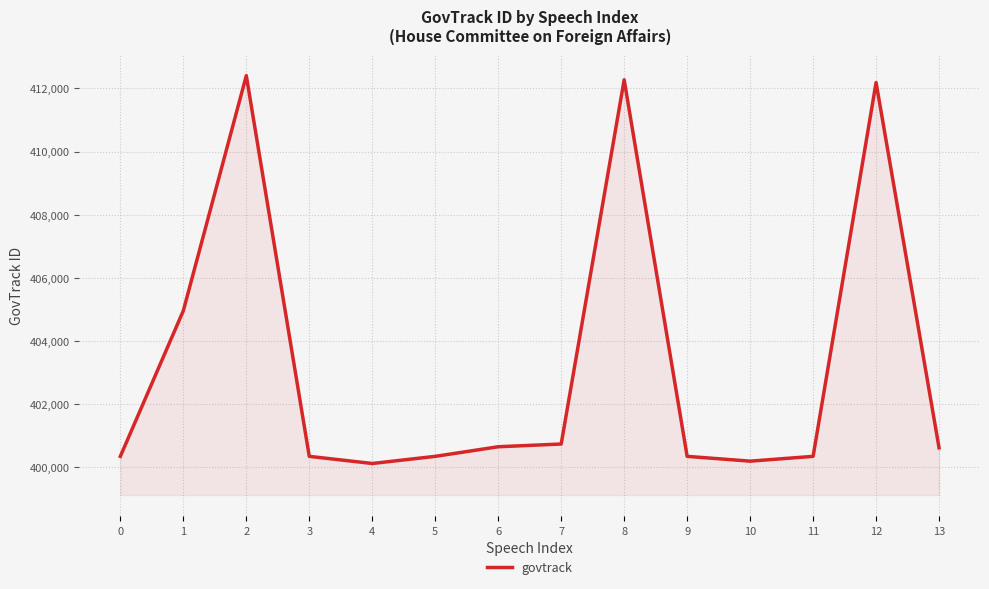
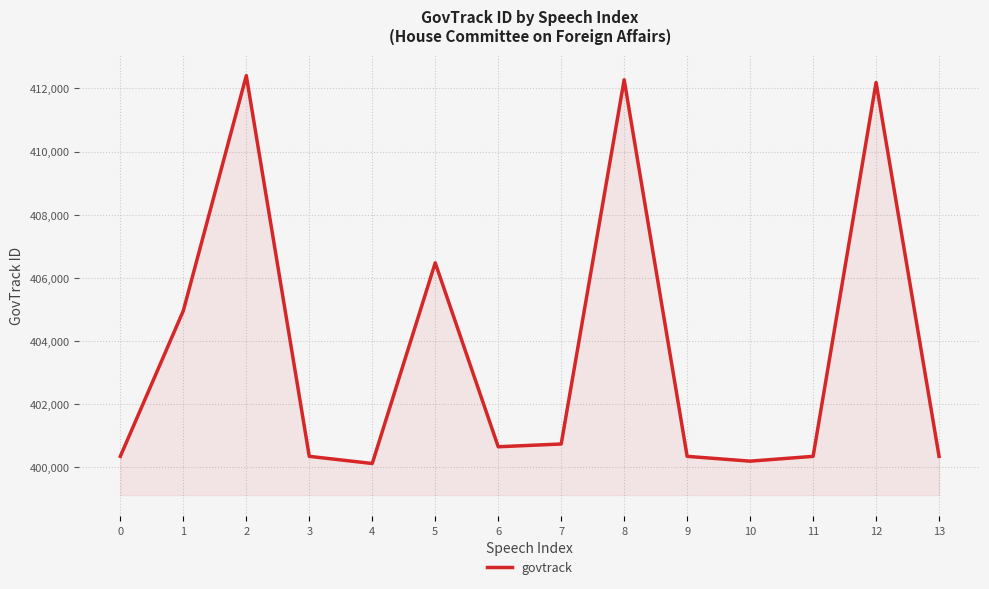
  {
    "0": "400,300",
    "1": "405,000",
    "2": "412,400",
    "3": "400,300",
    "4": "400,100",
-   "5": "400,300",
+   "5": "406,500",
    "6": "400,700",
    "7": "400,700",
    "8": "412,300",
    "9": "400,300",
    "10": "400,200",
    "11": "400,300",
    "12": "412,200",
-   "13": "400,600"
+   "13": "400,300"
  }
